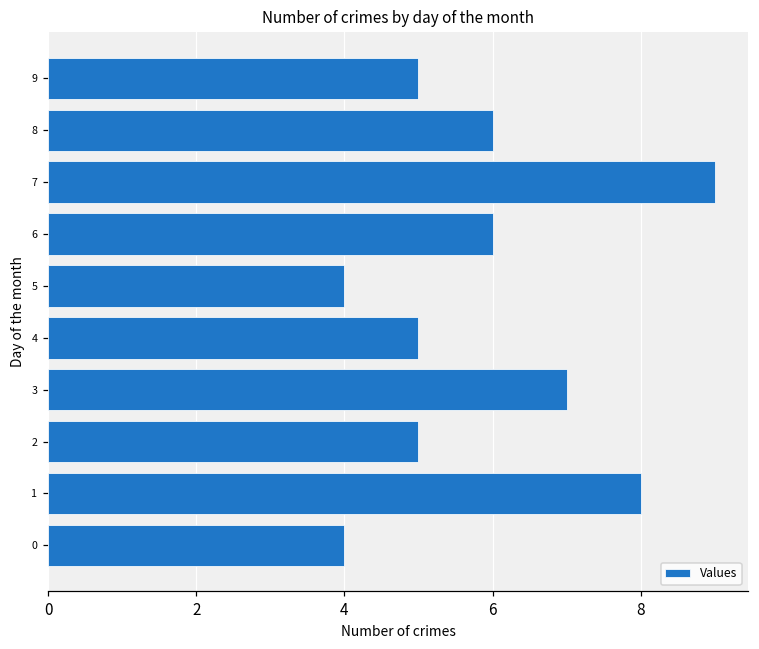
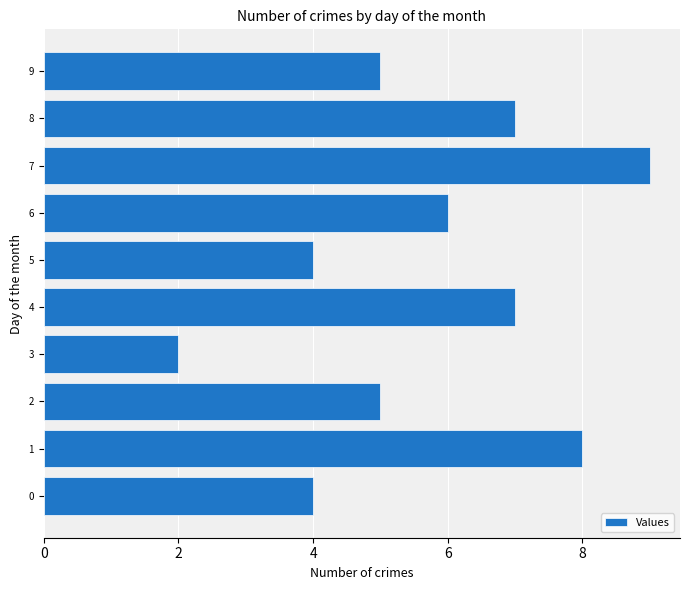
  {
    "9": 5,
-   "8": 6,
+   "8": 7,
    "7": 9,
    "6": 6,
    "5": 4,
-   "4": 5,
-   "3": 7,
+   "4": 7,
+   "3": 2,
    "2": 5,
    "1": 8,
    "0": 4
  }
